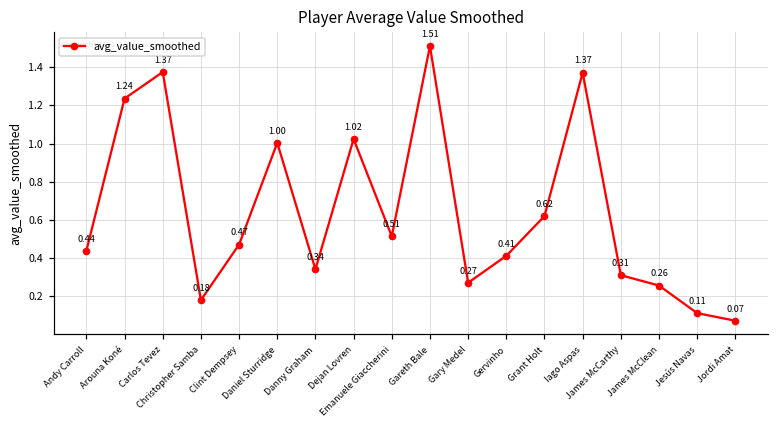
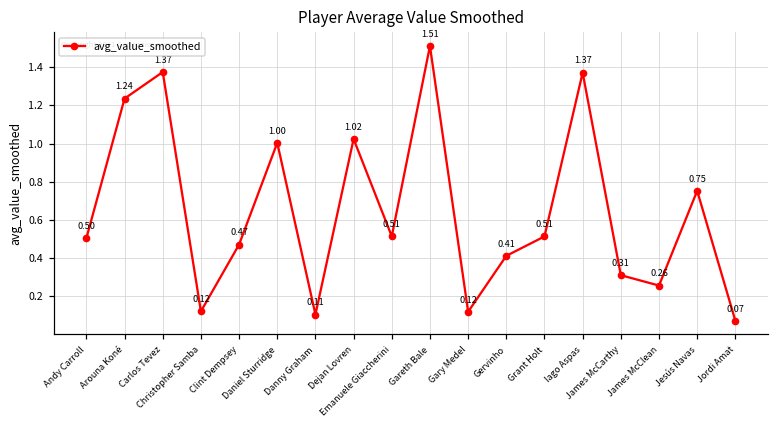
  {
-   "Andy Carroll": 0.44,
+   "Andy Carroll": 0.50,
    "Arouna Koné": 1.24,
-   "Christopher Samba": 0.18,
+   "Christopher Samba": 0.12,
    "Clint Dempsey": 0.47,
    "Daniel Sturridge": 1.00,
-   "Danny Graham": 0.34,
+   "Danny Graham": 0.11,
    "Dejan Lovren": 1.02,
    "Emanuele Giaccherini": 0.51,
    "Gareth Bale": 1.51,
-   "Gary Medel": 0.27,
+   "Gary Medel": 0.12,
    "Gervinho": 0.41,
-   "Grant Holt": 0.62,
+   "Grant Holt": 0.51,
    "Iago Aspas": 1.37,
    "James McCarthy": 0.31,
    "James McClean": 0.26,
-   "Jesús Navas": 0.11,
+   "Jesús Navas": 0.75,
    "Jordi Amat": 0.07
  }
